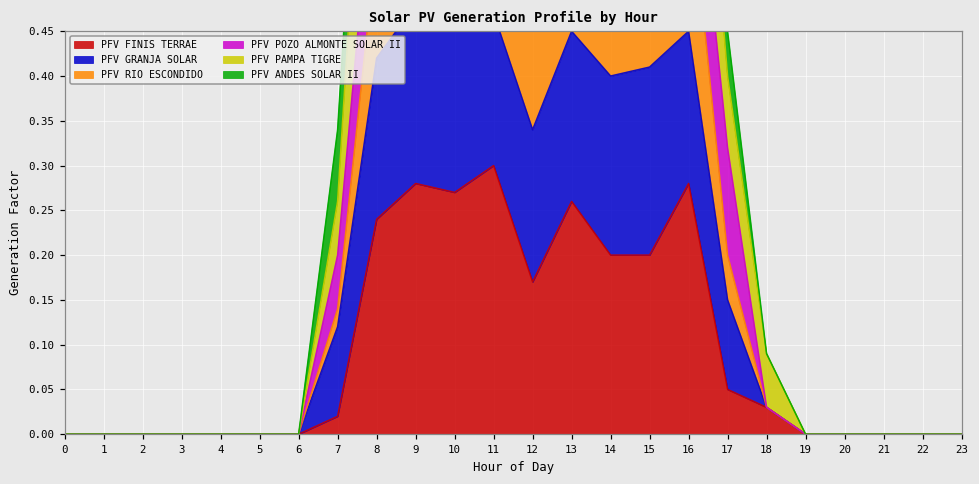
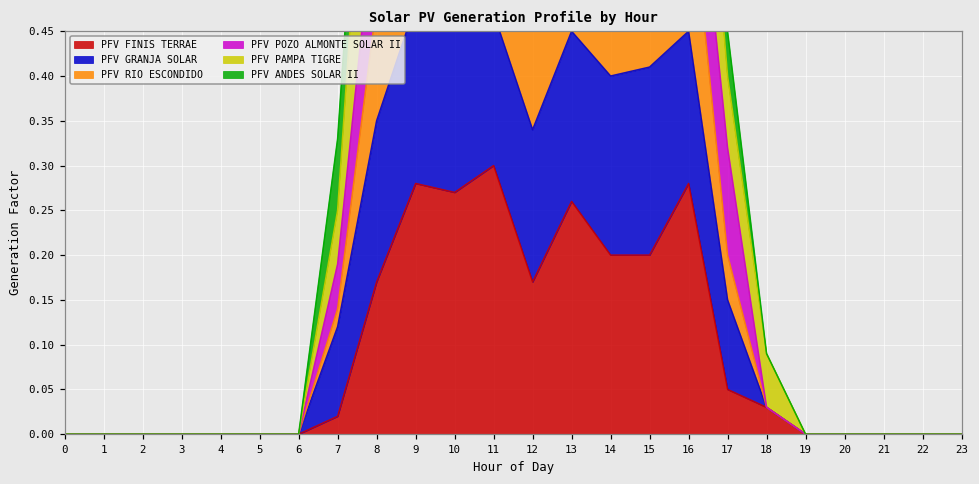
  {
    "PFV FINIS TERRAE": {
      "7": 0.02,
-     "8": 0.24,
+     "8": 0.17,
      "9": 0.28,
      "10": 0.27,
      "11": 0.30,
      "12": 0.17,
      "13": 0.26,
      "14": 0.20,
      "15": 0.20,
      "16": 0.28,
      "17": 0.05
    },
    "PFV GRANJA SOLAR": {
      "7": 0.10,
      "12": 0.17,
      "13": 0.19,
      "14": 0.20,
      "15": 0.21,
      "16": 0.17,
      "17": 0.10
    },
    "PFV RIO ESCONDIDO": {
      "7": 0.02,
      "17": 0.05
    },
    "PFV POZO ALMONTE SOLAR II": {
-     "7": 0.06,
+     "7": 0.05,
      "17": 0.12
    },
    "PFV PAMPA TIGRE": {
      "7": 0.06,
      "17": 0.08
    },
    "PFV ANDES SOLAR II": {
      "7": 0.08,
      "17": 0.05
    }
  }
